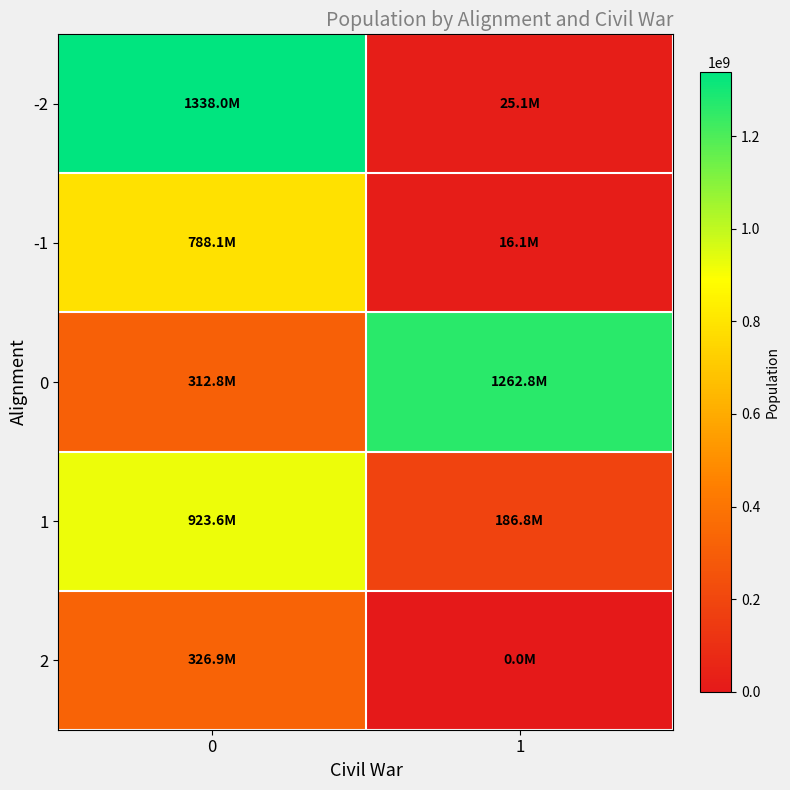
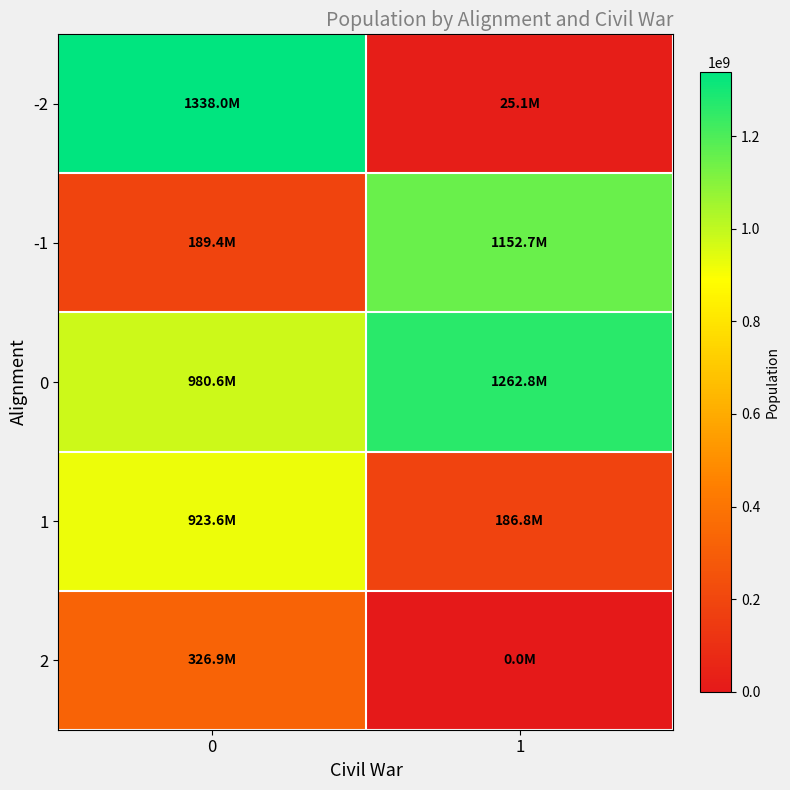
  {
    "-2": {
      "0": "1338.0M",
      "1": "25.1M"
    },
    "-1": {
-     "0": "788.1M",
-     "1": "16.1M"
+     "0": "189.4M",
+     "1": "1152.7M"
    },
    "0": {
-     "0": "312.8M",
+     "0": "980.6M",
      "1": "1262.8M"
    },
    "1": {
      "0": "923.6M",
      "1": "186.8M"
    },
    "2": {
      "0": "326.9M",
      "1": "0.0M"
    }
  }
